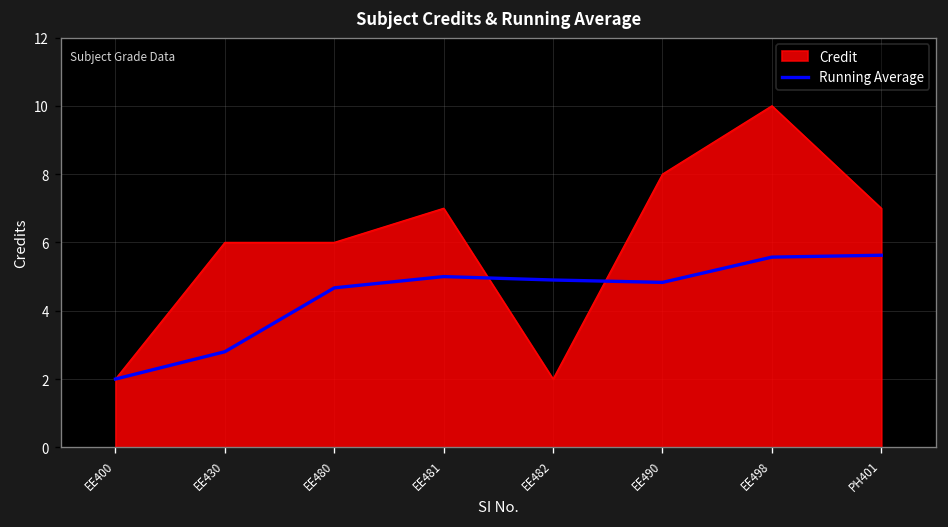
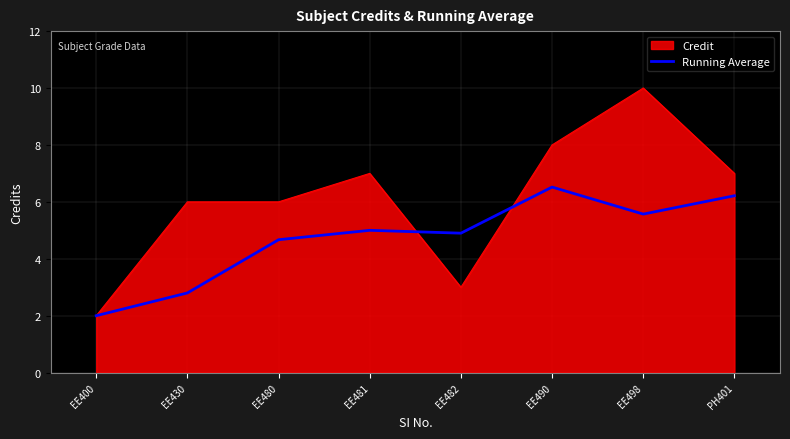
  {
    "Credit": {
      "EE430": 6,
      "EE480": 6,
      "EE481": 7,
-     "EE482": 2,
+     "EE482": 3,
      "EE490": 8,
      "EE498": 10,
      "PH401": 7
    },
    "Running Average": {
      "EE430": 2.8,
      "EE480": 4.7,
      "EE481": 5.0,
      "EE482": 4.9,
-     "EE490": 4.8,
+     "EE490": 6.5,
      "EE498": 5.6,
-     "PH401": 5.6
+     "PH401": 6.2
    }
  }
